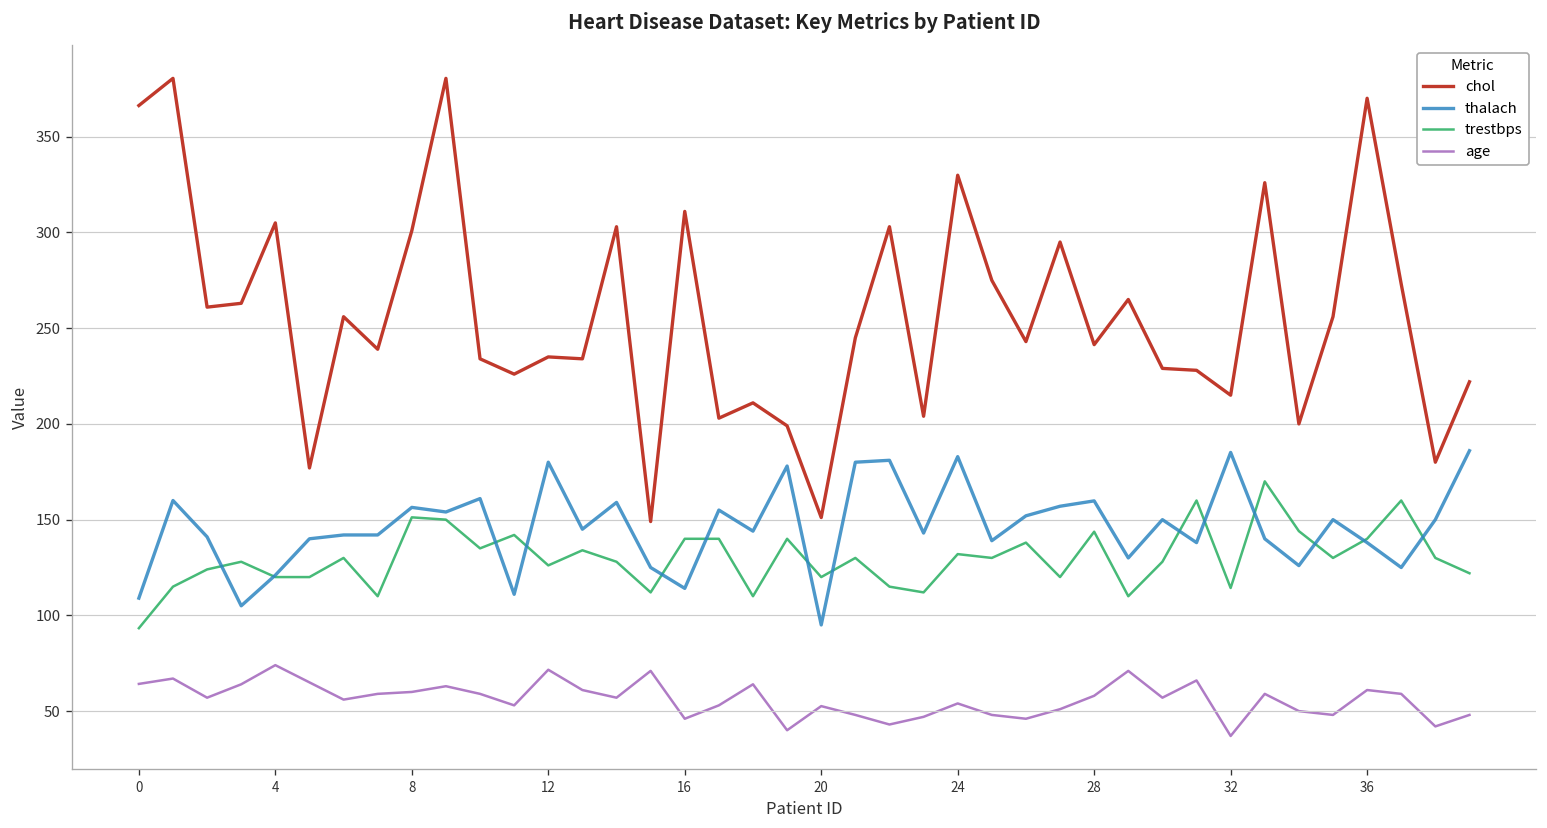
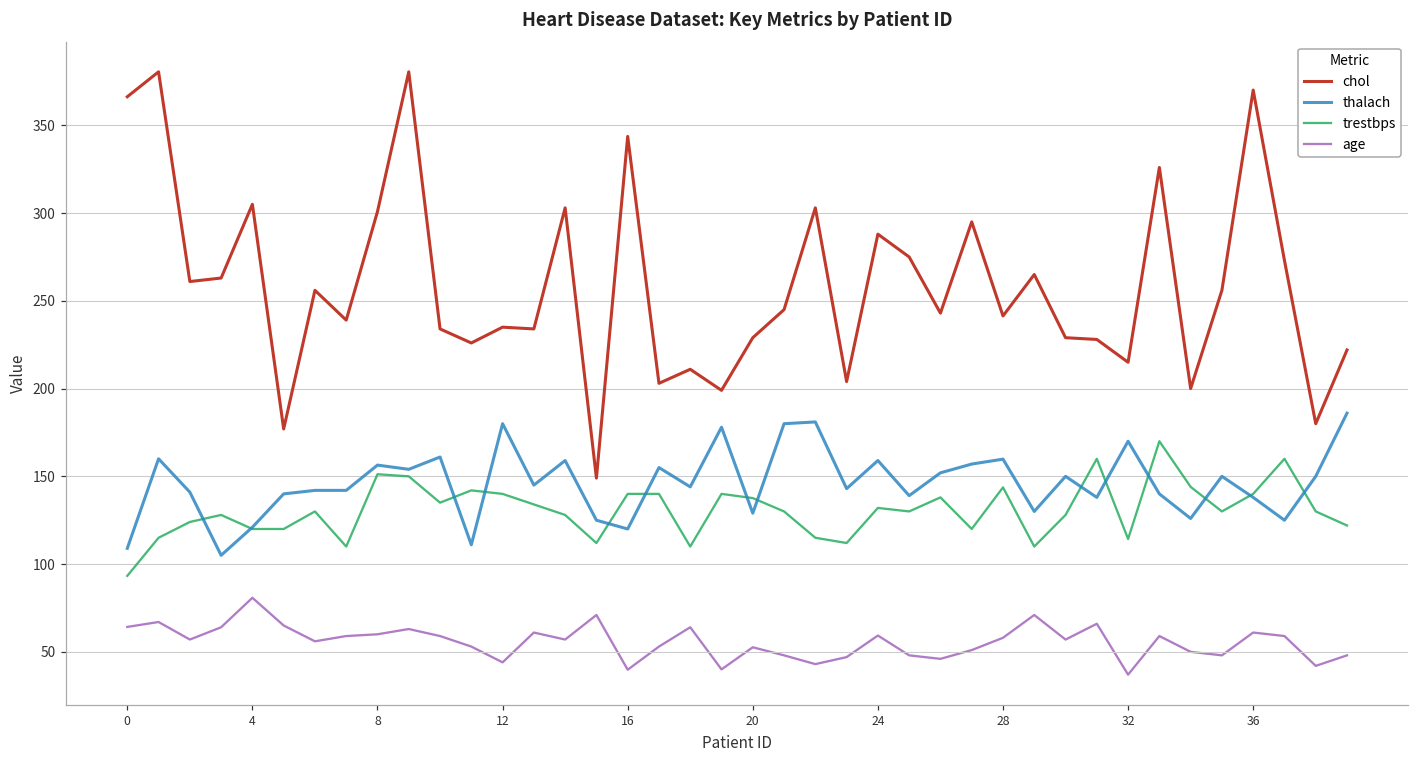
  {
    "chol": {
      "0": 366,
      "4": 305,
      "8": 301,
      "12": 235,
-     "16": 311,
-     "20": 151,
-     "24": 330,
+     "16": 344,
+     "20": 229,
+     "24": 288,
      "28": 241,
      "32": 215,
      "36": 370
    },
    "thalach": {
      "0": 109,
      "8": 156,
      "12": 180,
-     "16": 114,
-     "20": 95,
-     "24": 183,
+     "16": 120,
+     "20": 129,
+     "24": 159,
      "28": 160,
-     "32": 185,
+     "32": 170,
      "36": 138
    },
    "trestbps": {
      "0": 93,
      "8": 151,
-     "12": 126,
+     "12": 140,
      "16": 140,
-     "20": 120,
+     "20": 138,
      "24": 132,
      "28": 144,
      "32": 114,
      "36": 140
    },
    "age": {
      "0": 64,
-     "4": 74,
+     "4": 81,
      "8": 60,
-     "12": 72,
-     "16": 46,
+     "12": 44,
+     "16": 40,
      "20": 53,
-     "24": 54,
+     "24": 59,
      "28": 58,
      "32": 37,
      "36": 61
    }
  }
